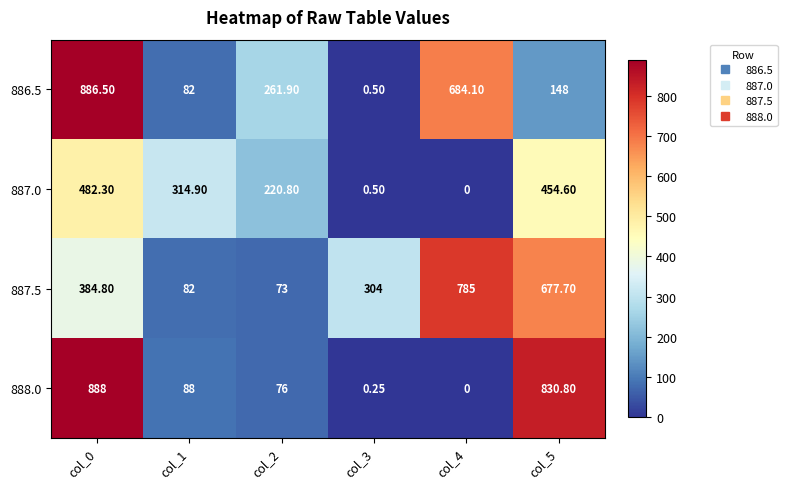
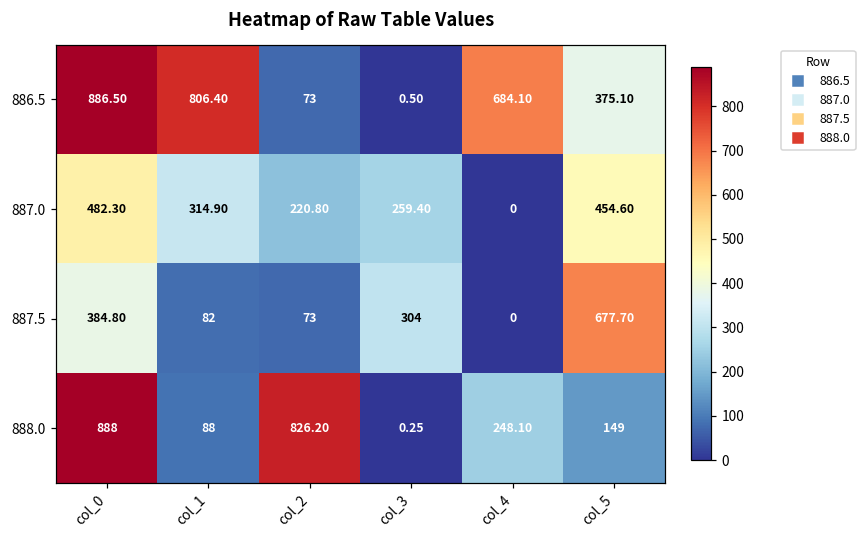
  {
    "886.5": {
      "col_0": 886.50,
-     "col_1": 82,
-     "col_2": 261.90,
+     "col_1": 806.40,
+     "col_2": 73,
      "col_3": 0.50,
      "col_4": 684.10,
-     "col_5": 148
+     "col_5": 375.10
    },
    "887.0": {
      "col_0": 482.30,
      "col_1": 314.90,
      "col_2": 220.80,
-     "col_3": 0.50,
+     "col_3": 259.40,
      "col_4": 0,
      "col_5": 454.60
    },
    "887.5": {
      "col_0": 384.80,
      "col_1": 82,
      "col_2": 73,
      "col_3": 304,
-     "col_4": 785,
+     "col_4": 0,
      "col_5": 677.70
    },
    "888.0": {
      "col_0": 888,
      "col_1": 88,
-     "col_2": 76,
+     "col_2": 826.20,
      "col_3": 0.25,
-     "col_4": 0,
-     "col_5": 830.80
+     "col_4": 248.10,
+     "col_5": 149
    }
  }
